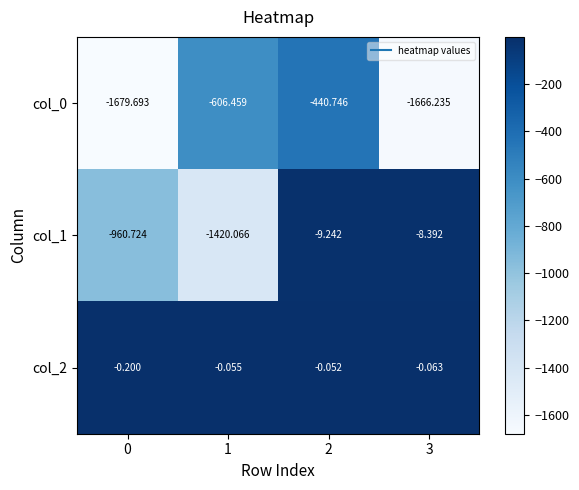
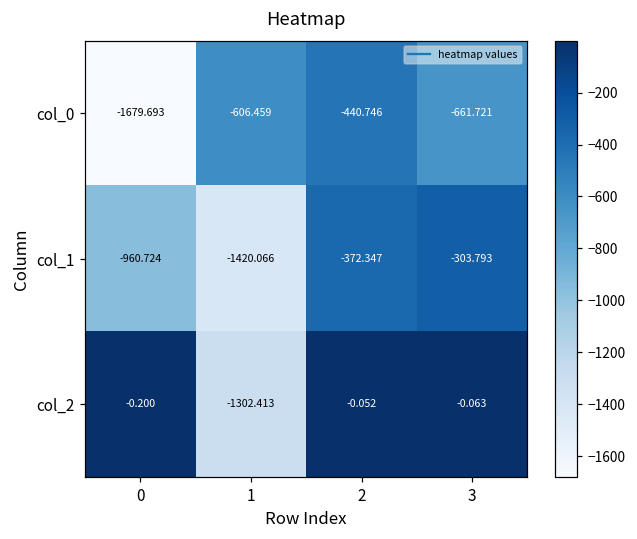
  {
    "col_0": {
      "0": -1679.693,
      "1": -606.459,
      "2": -440.746,
-     "3": -1666.235
+     "3": -661.721
    },
    "col_1": {
      "0": -960.724,
      "1": -1420.066,
-     "2": -9.242,
-     "3": -8.392
+     "2": -372.347,
+     "3": -303.793
    },
    "col_2": {
      "0": -0.200,
-     "1": -0.055,
+     "1": -1302.413,
      "2": -0.052,
      "3": -0.063
    }
  }
